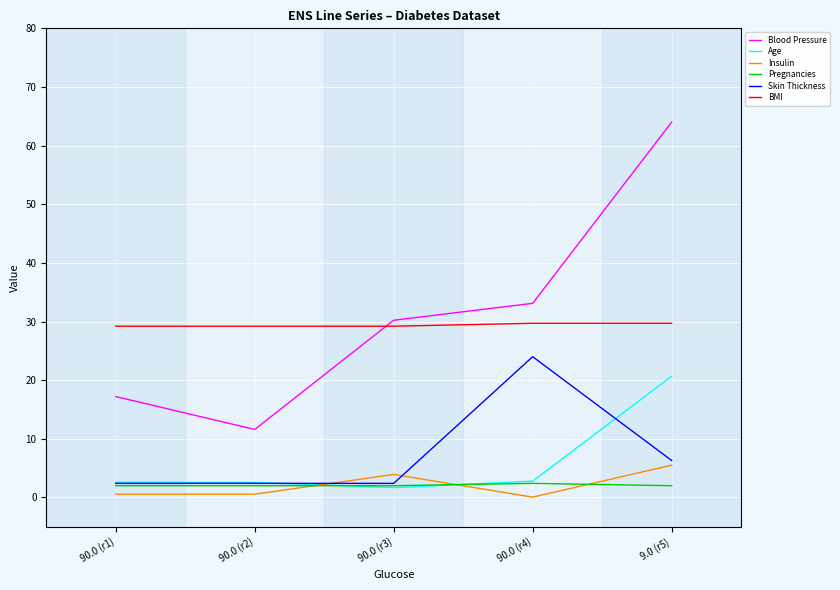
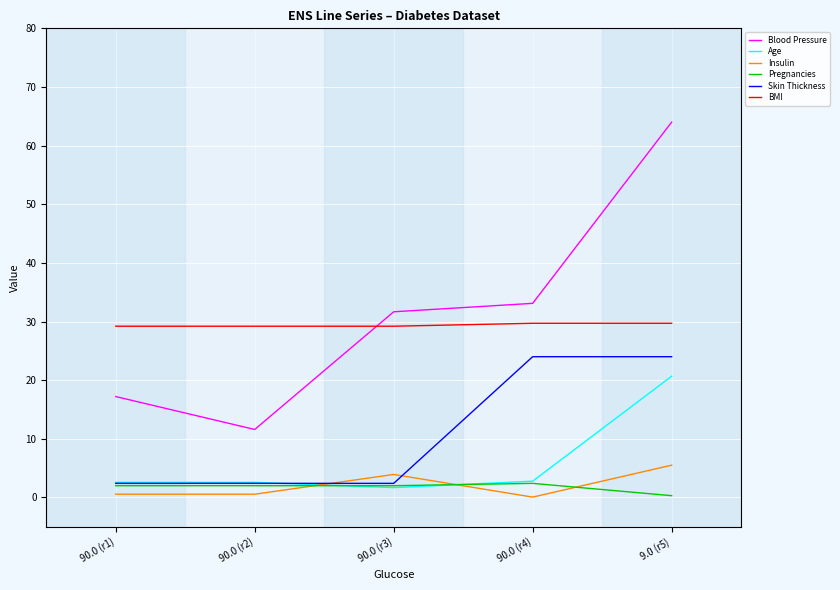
  {
    "Blood Pressure": {
      "90.0 (r1)": 17,
      "90.0 (r2)": 12,
-     "90.0 (r3)": 30,
+     "90.0 (r3)": 32,
      "90.0 (r4)": 33,
      "9.0 (r5)": 64
    },
    "Age": {
      "9.0 (r5)": 21
    },
    "Insulin": {
      "90.0 (r1)": 1,
      "90.0 (r2)": 1,
      "90.0 (r3)": 4,
      "90.0 (r4)": 0,
      "9.0 (r5)": 6
    },
    "Pregnancies": {
-     "9.0 (r5)": 2
+     "9.0 (r5)": 0
    },
    "Skin Thickness": {
      "90.0 (r4)": 24,
-     "9.0 (r5)": 6
+     "9.0 (r5)": 24
    },
    "BMI": {
      "90.0 (r1)": 29,
      "90.0 (r2)": 29,
      "90.0 (r3)": 29,
      "90.0 (r4)": 30,
      "9.0 (r5)": 30
    }
  }
